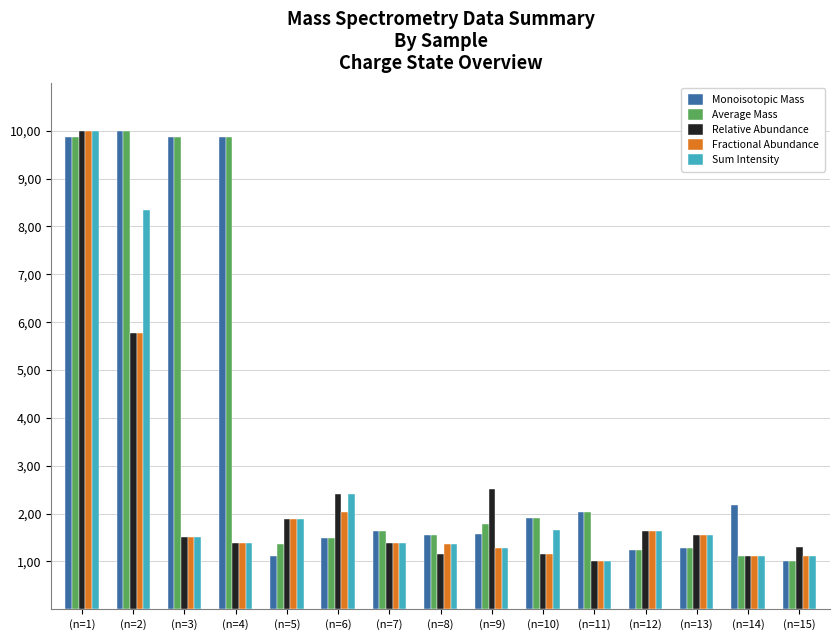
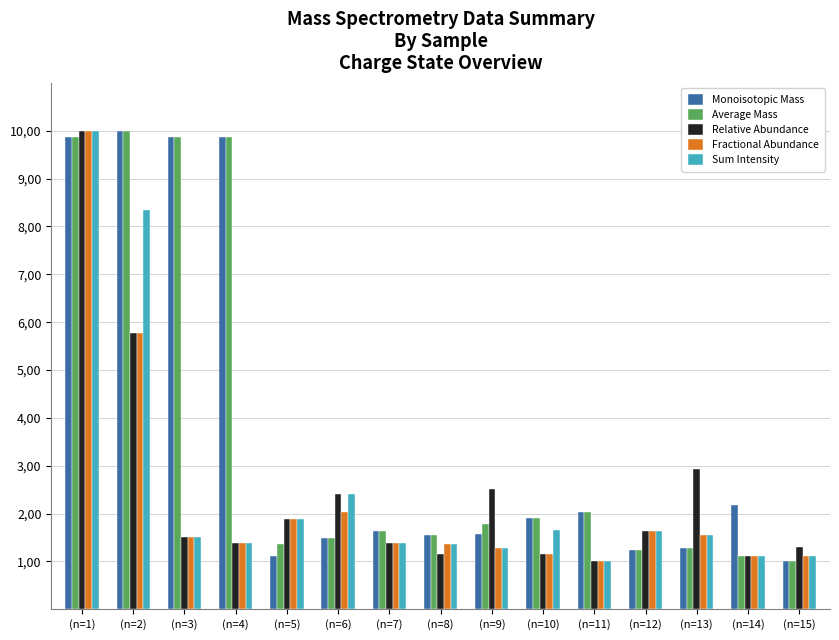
  {
    "Monoisotopic Mass": {
      "(n=1)": 990,
      "(n=2)": 1000,
      "(n=3)": 990,
      "(n=4)": 990,
      "(n=5)": 110,
      "(n=6)": 150,
      "(n=7)": 160,
      "(n=8)": 150,
      "(n=9)": 160,
      "(n=10)": 190,
      "(n=11)": 200,
      "(n=12)": 120,
      "(n=13)": 130,
      "(n=14)": 220,
      "(n=15)": 100
    },
    "Average Mass": {
      "(n=1)": 990,
      "(n=2)": 1000,
      "(n=3)": 990,
      "(n=4)": 990,
      "(n=5)": 140,
      "(n=6)": 150,
      "(n=7)": 160,
      "(n=8)": 150,
      "(n=9)": 180,
      "(n=10)": 190,
      "(n=11)": 200,
      "(n=12)": 120,
      "(n=13)": 130,
      "(n=14)": 110,
      "(n=15)": 100
    },
    "Relative Abundance": {
      "(n=1)": 1000,
      "(n=2)": 580,
      "(n=3)": 150,
      "(n=4)": 140,
      "(n=5)": 190,
      "(n=6)": 240,
      "(n=7)": 140,
      "(n=8)": 120,
      "(n=9)": 250,
      "(n=10)": 120,
      "(n=11)": 100,
      "(n=12)": 160,
-     "(n=13)": 160,
+     "(n=13)": 290,
      "(n=14)": 110,
      "(n=15)": 130
    },
    "Fractional Abundance": {
      "(n=1)": 1000,
      "(n=2)": 580,
      "(n=3)": 150,
      "(n=4)": 140,
      "(n=5)": 190,
      "(n=6)": 200,
      "(n=7)": 140,
      "(n=8)": 140,
      "(n=9)": 130,
      "(n=10)": 120,
      "(n=11)": 100,
      "(n=12)": 160,
      "(n=13)": 160,
      "(n=14)": 110,
      "(n=15)": 110
    },
    "Sum Intensity": {
      "(n=1)": 1000,
      "(n=2)": 840,
      "(n=3)": 150,
      "(n=4)": 140,
      "(n=5)": 190,
      "(n=6)": 240,
      "(n=7)": 140,
      "(n=8)": 140,
      "(n=9)": 130,
      "(n=10)": 170,
      "(n=11)": 100,
      "(n=12)": 160,
      "(n=13)": 160,
      "(n=14)": 110,
      "(n=15)": 110
    }
  }
